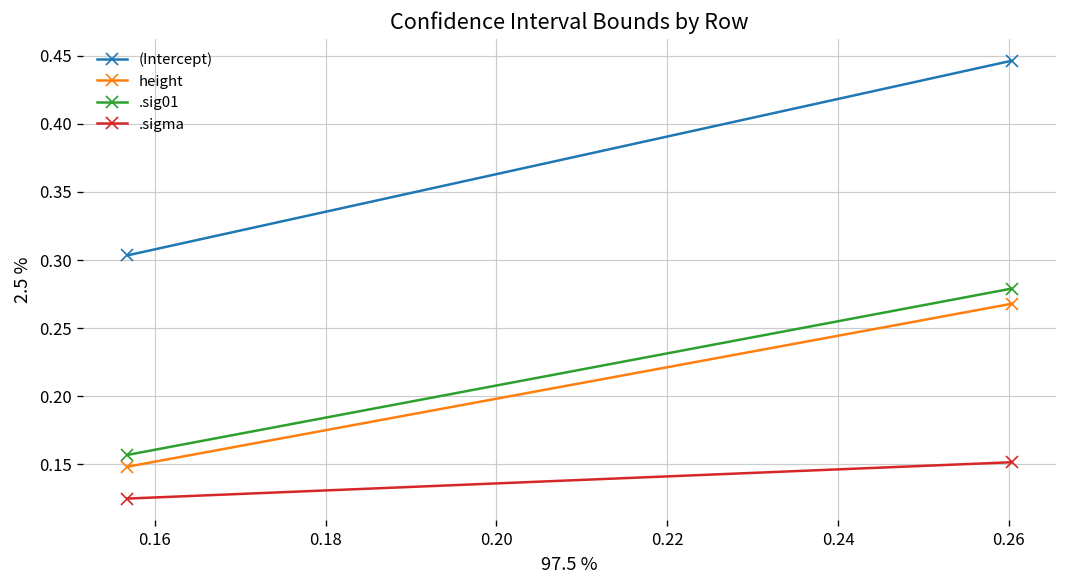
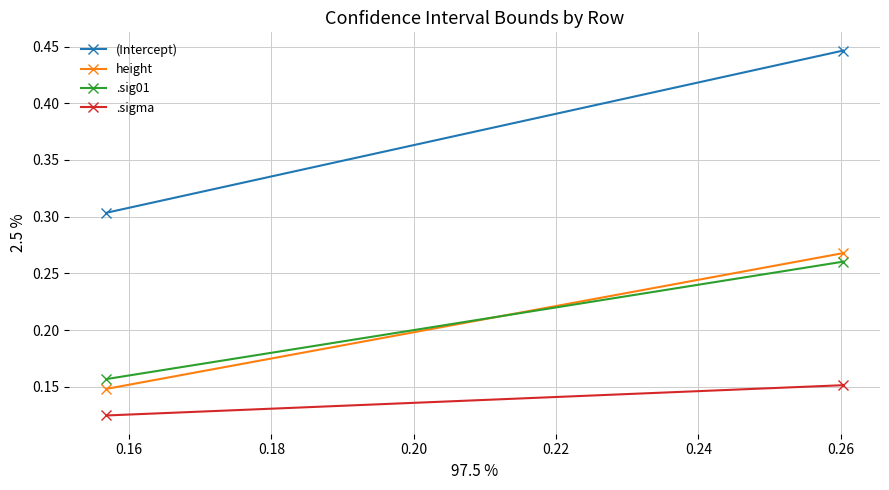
  {
    "(Intercept)": {
      "0.26": 0.446
    },
    "height": {
      "0.26": 0.268
    },
    ".sig01": {
-     "0.26": 0.279
+     "0.26": 0.260
    },
    ".sigma": {
      "0.26": 0.151
    }
  }
